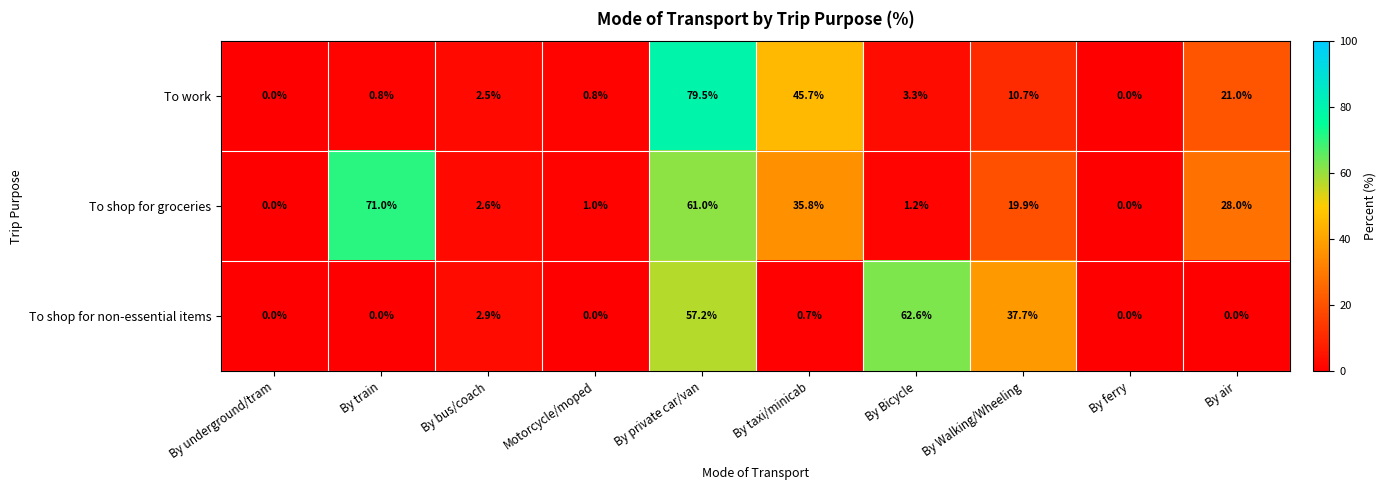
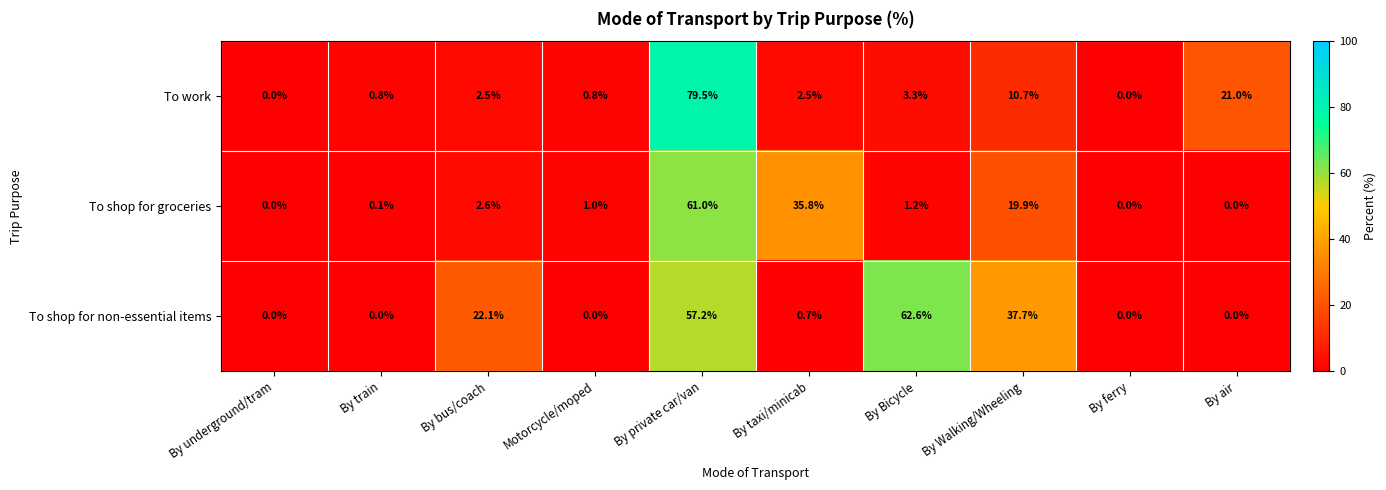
  {
    "To work": {
      "By underground/tram": "0.0%",
      "By train": "0.8%",
      "By bus/coach": "2.5%",
      "Motorcycle/moped": "0.8%",
      "By private car/van": "79.5%",
-     "By taxi/minicab": "45.7%",
+     "By taxi/minicab": "2.5%",
      "By Bicycle": "3.3%",
      "By Walking/Wheeling": "10.7%",
      "By ferry": "0.0%",
      "By air": "21.0%"
    },
    "To shop for groceries": {
      "By underground/tram": "0.0%",
-     "By train": "71.0%",
+     "By train": "0.1%",
      "By bus/coach": "2.6%",
      "Motorcycle/moped": "1.0%",
      "By private car/van": "61.0%",
      "By taxi/minicab": "35.8%",
      "By Bicycle": "1.2%",
      "By Walking/Wheeling": "19.9%",
      "By ferry": "0.0%",
-     "By air": "28.0%"
+     "By air": "0.0%"
    },
    "To shop for non-essential items": {
      "By underground/tram": "0.0%",
      "By train": "0.0%",
-     "By bus/coach": "2.9%",
+     "By bus/coach": "22.1%",
      "Motorcycle/moped": "0.0%",
      "By private car/van": "57.2%",
      "By taxi/minicab": "0.7%",
      "By Bicycle": "62.6%",
      "By Walking/Wheeling": "37.7%",
      "By ferry": "0.0%",
      "By air": "0.0%"
    }
  }
